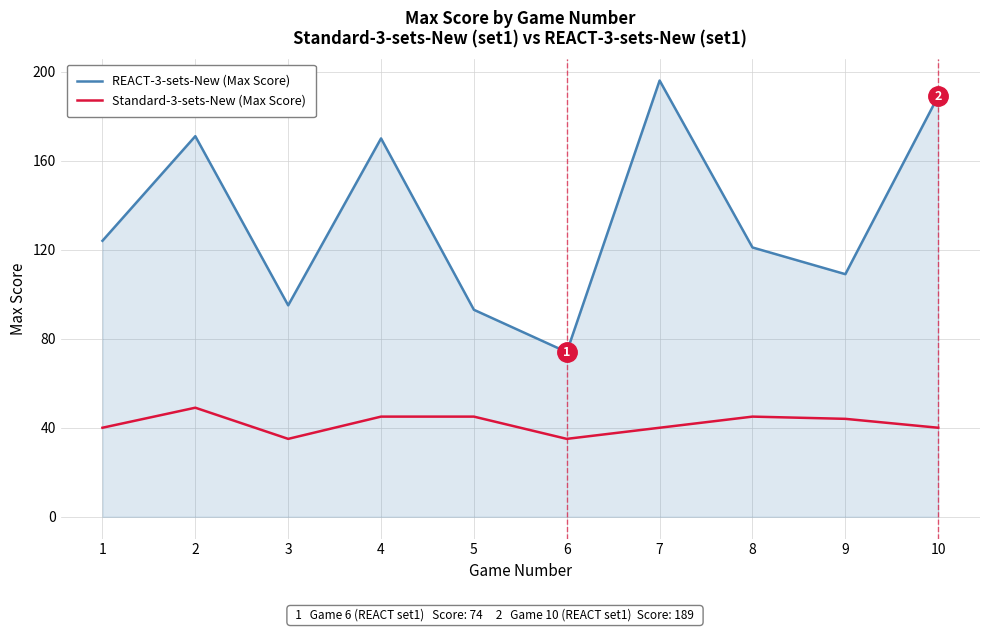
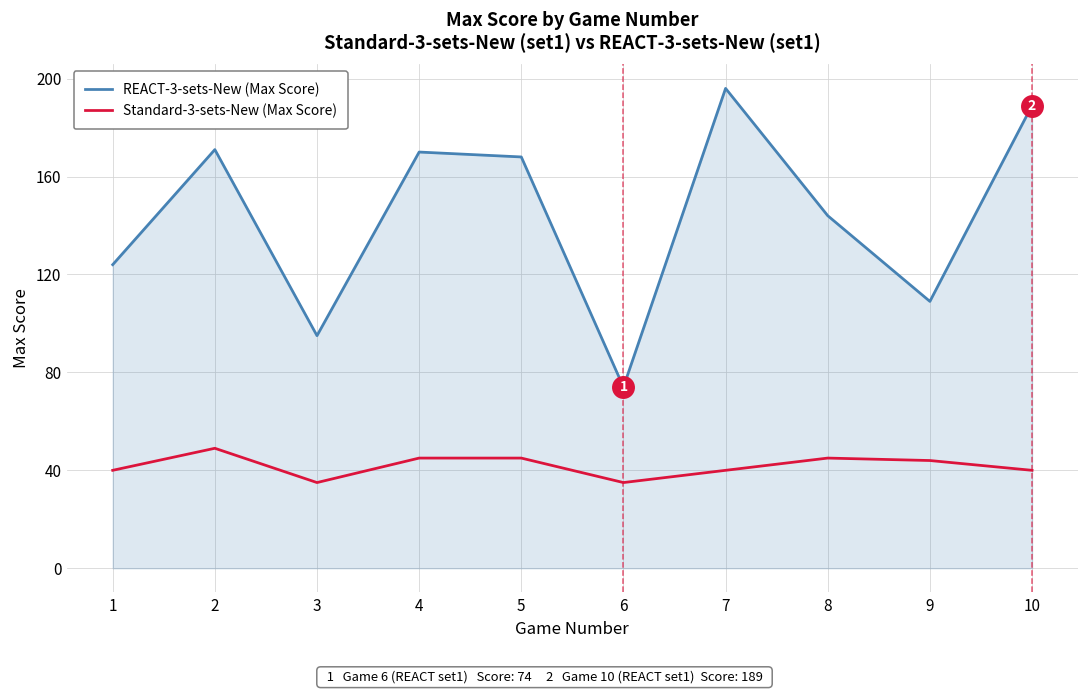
  {
    "REACT-3-sets-New (Max Score)": {
      "1": 124,
      "2": 171,
      "3": 95,
      "4": 170,
-     "5": 93,
+     "5": 168,
      "7": 196,
-     "8": 121,
+     "8": 144,
      "9": 109
    }
  }
